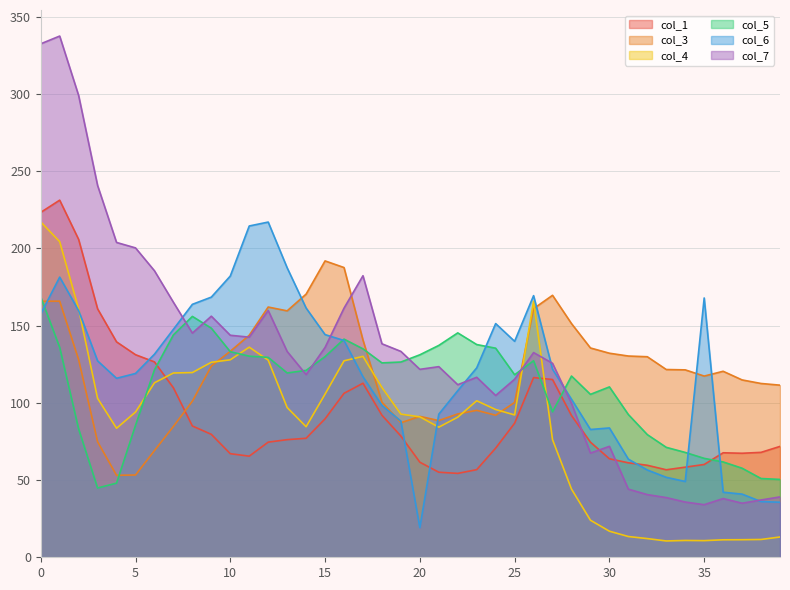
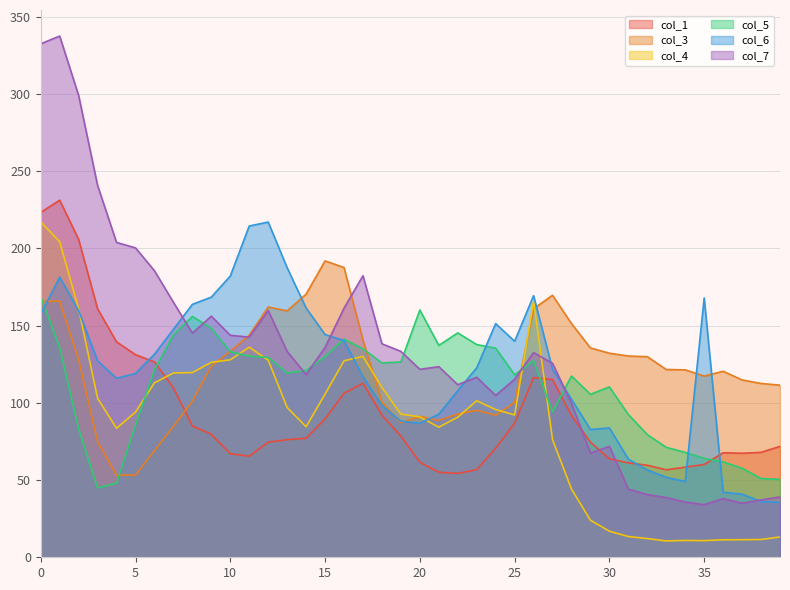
  {
    "col_5": {
      "0": 169,
      "5": 85,
      "15": 130,
-     "20": 131,
+     "20": 160,
      "25": 118,
      "30": 110,
      "35": 64
    },
    "col_6": {
      "0": 158,
      "5": 119,
      "10": 182,
      "15": 144,
-     "20": 19,
+     "20": 87,
      "25": 140,
      "30": 84,
      "35": 168
    },
    "col_7": {
      "0": 332,
      "5": 200,
      "10": 144,
      "15": 136,
      "20": 122,
      "25": 115,
      "30": 72,
      "35": 34
    }
  }
